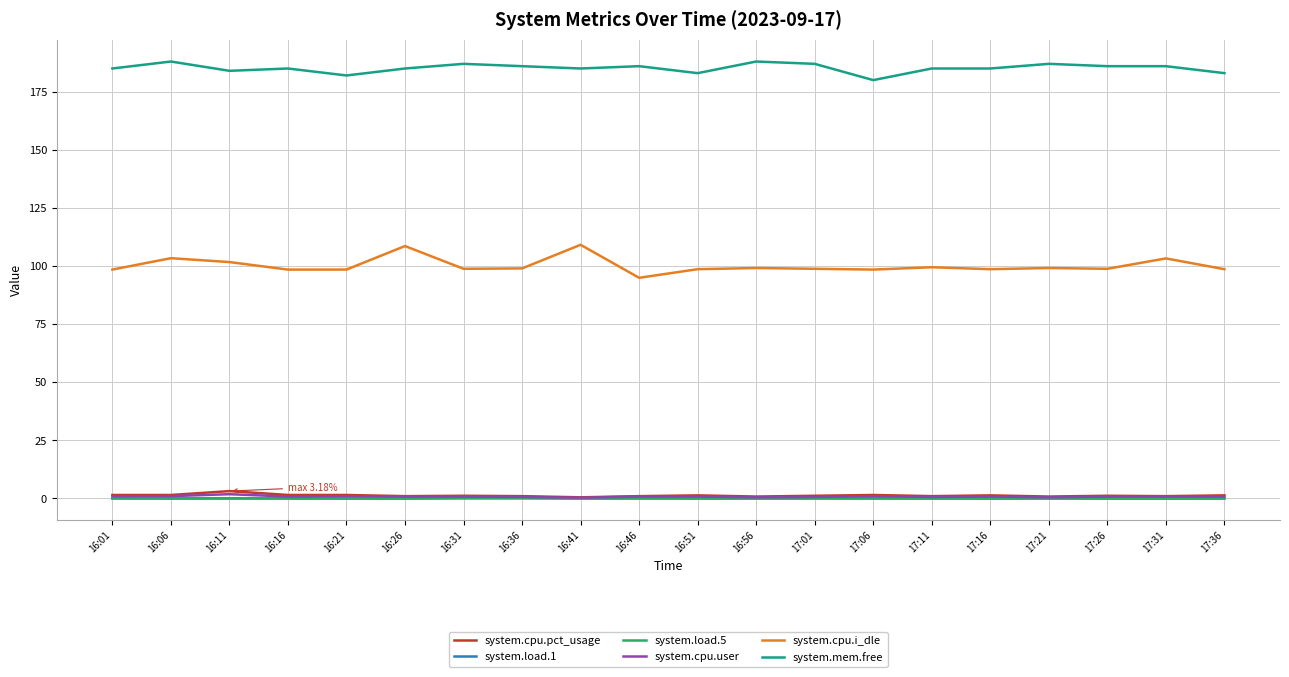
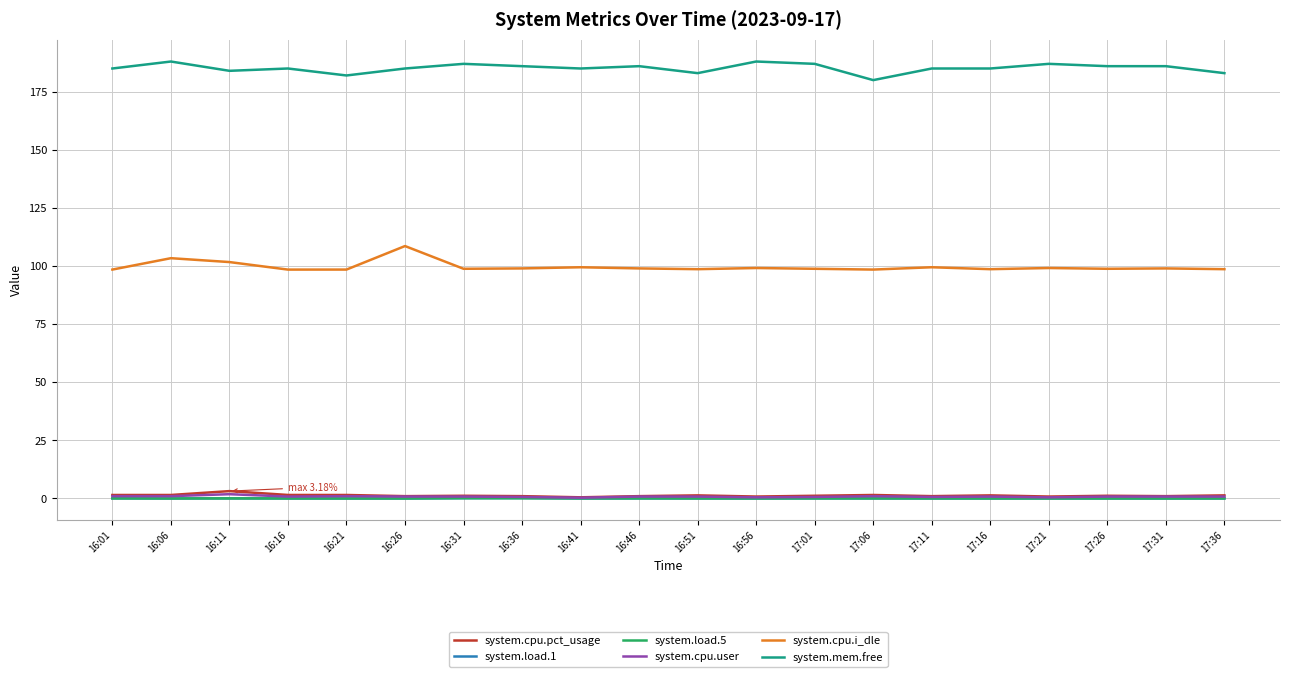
  {
    "system.cpu.pct_usage": {
      "16:11": "3.18%"
    },
    "system.cpu.user": {
      "16:11": "2"
    },
    "system.cpu.i_dle": {
      "16:01": "98",
      "16:06": "103",
      "16:11": "102",
      "16:16": "98",
      "16:21": "98",
      "16:26": "109",
      "16:31": "99",
      "16:36": "99",
-     "16:41": "109",
-     "16:46": "95",
+     "16:41": "99",
+     "16:46": "99",
      "16:51": "99",
      "16:56": "99",
      "17:01": "99",
      "17:06": "98",
      "17:11": "99",
      "17:16": "99",
      "17:21": "99",
      "17:26": "99",
-     "17:31": "103",
+     "17:31": "99",
      "17:36": "99"
    }
  }
